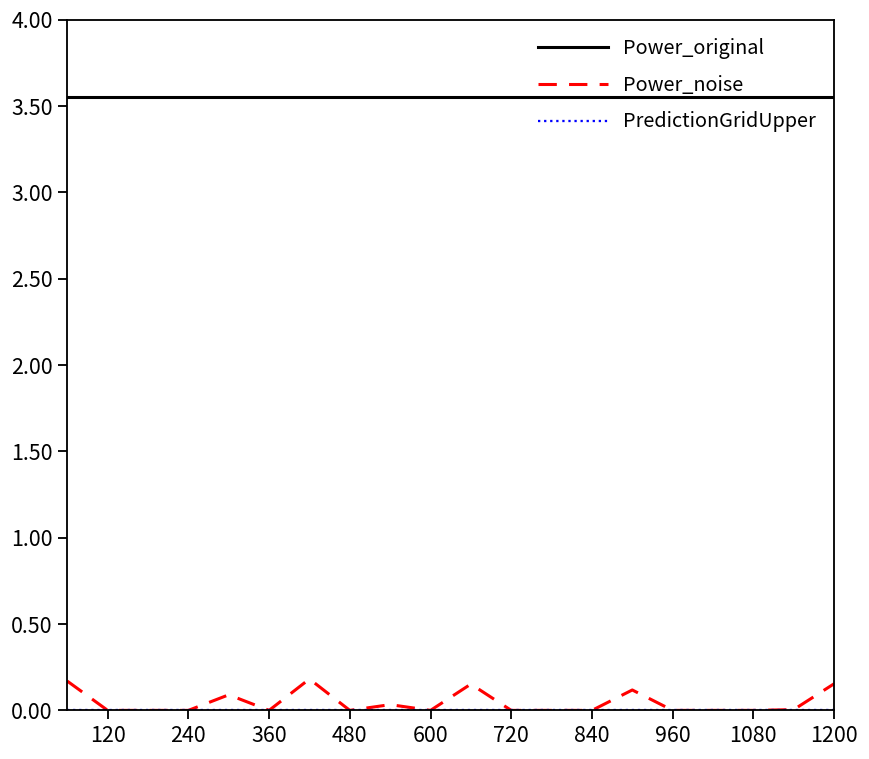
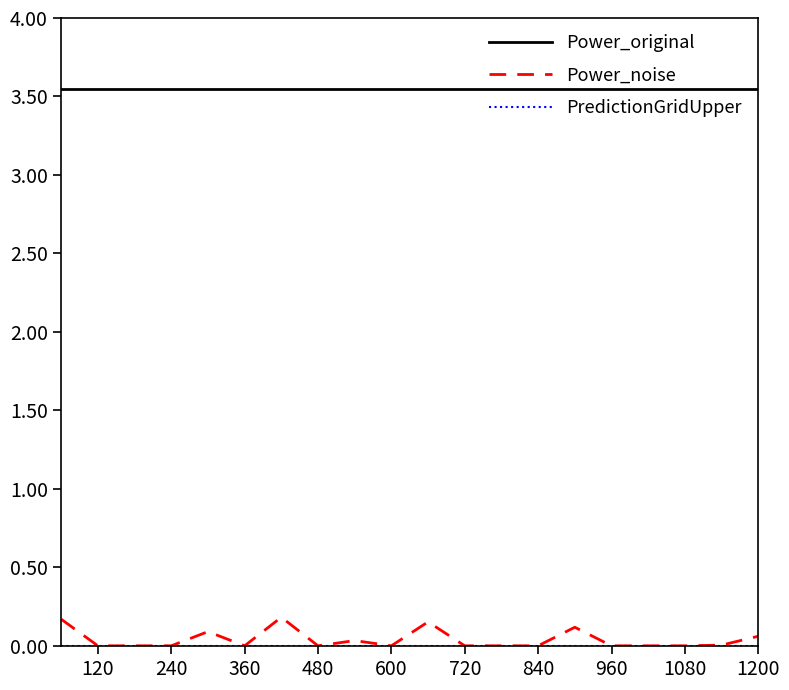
  {
    "Power_original": {
      "120": 3.55,
      "240": 3.55,
      "360": 3.55,
      "480": 3.55,
      "600": 3.55,
      "720": 3.55,
      "840": 3.55,
      "960": 3.55,
      "1080": 3.55,
      "1200": 3.55
    },
    "Power_noise": {
-     "1200": 0.15
+     "1200": 0.06
    },
    "PredictionGridUpper": {
      "1200": 0.00
    }
  }
